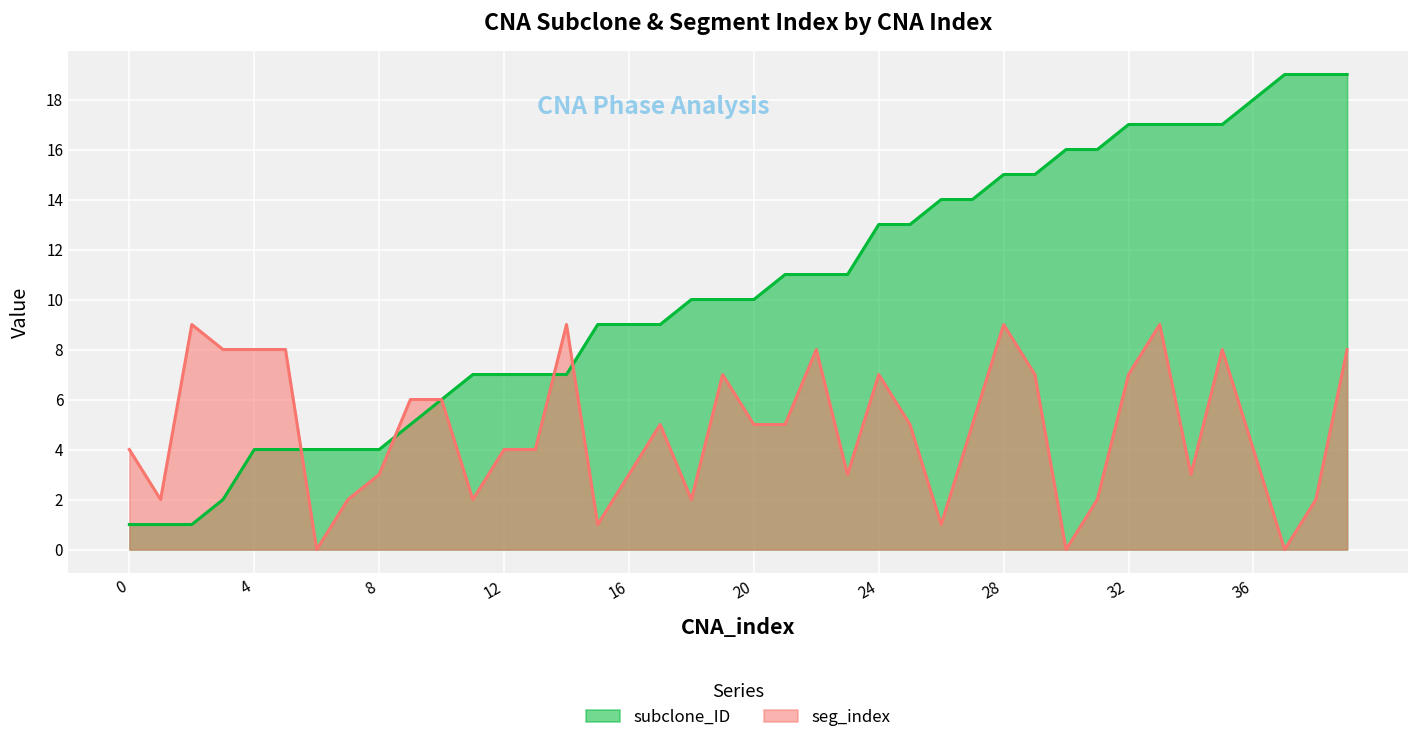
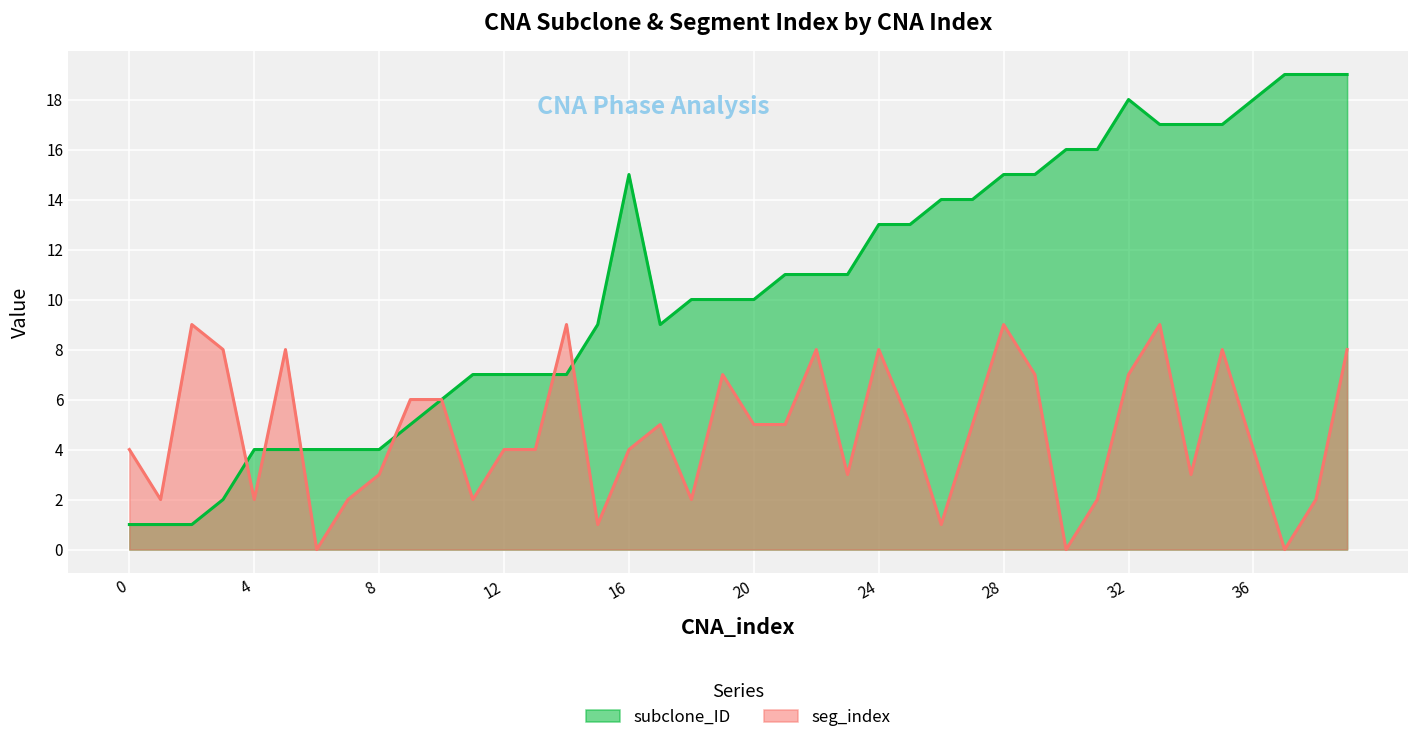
  {
    "subclone_ID": {
      "0": 1,
      "4": 4,
      "8": 4,
      "12": 7,
-     "16": 9,
+     "16": 15,
      "20": 10,
      "24": 13,
      "28": 15,
-     "32": 17,
+     "32": 18,
      "36": 18
    },
    "seg_index": {
      "0": 4,
-     "4": 8,
+     "4": 2,
      "8": 3,
      "12": 4,
-     "16": 3,
+     "16": 4,
      "20": 5,
-     "24": 7,
+     "24": 8,
      "28": 9,
      "32": 7,
      "36": 4
    }
  }
